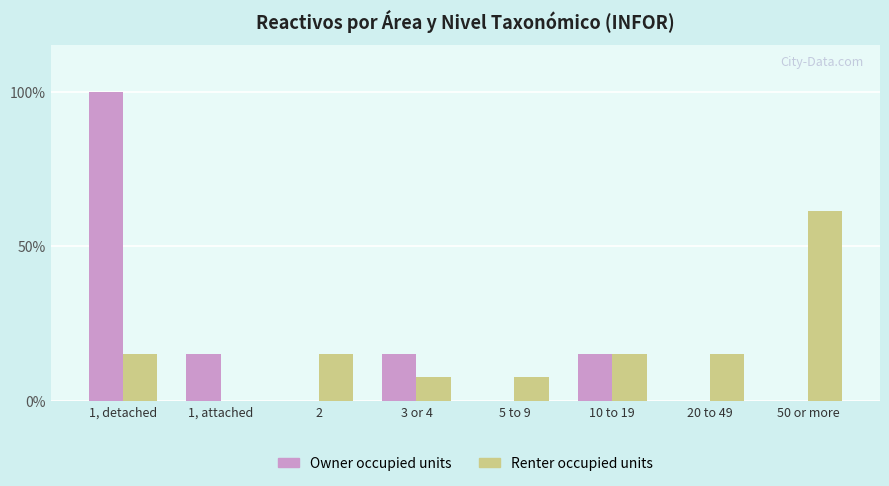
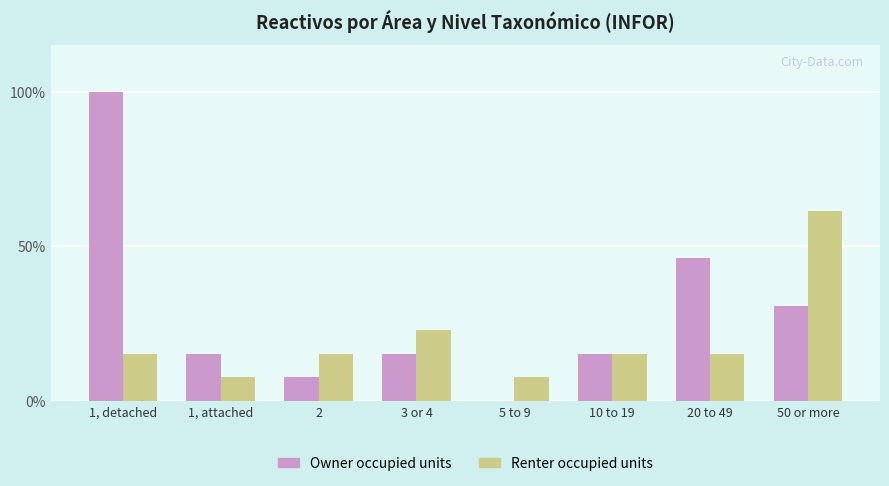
  {
    "Owner occupied units": {
      "1, detached": "100%",
      "1, attached": "15%",
-     "2": "0%",
+     "2": "8%",
      "3 or 4": "15%",
      "5 to 9": "0%",
      "10 to 19": "15%",
-     "20 to 49": "0%",
-     "50 or more": "0%"
+     "20 to 49": "46%",
+     "50 or more": "31%"
    },
    "Renter occupied units": {
      "1, detached": "15%",
-     "1, attached": "0%",
+     "1, attached": "8%",
      "2": "15%",
-     "3 or 4": "8%",
+     "3 or 4": "23%",
      "5 to 9": "8%",
      "10 to 19": "15%",
      "20 to 49": "15%",
      "50 or more": "62%"
    }
  }
